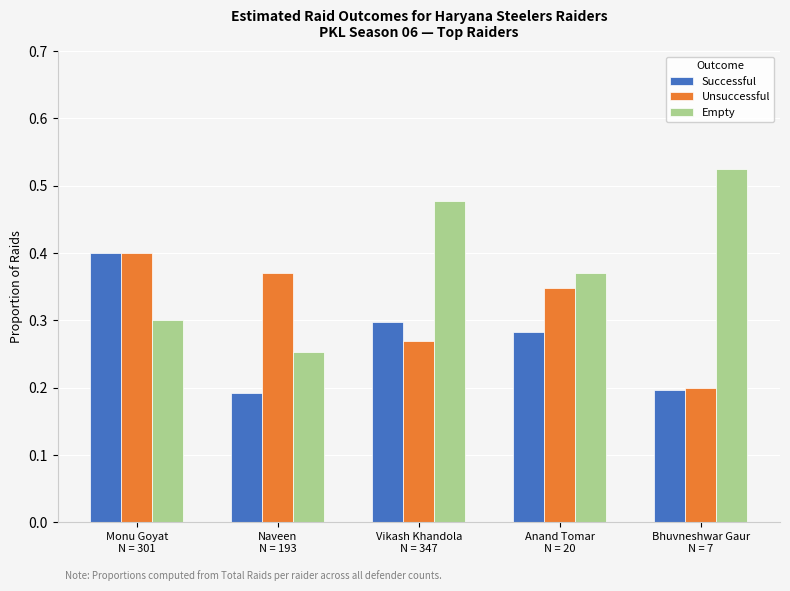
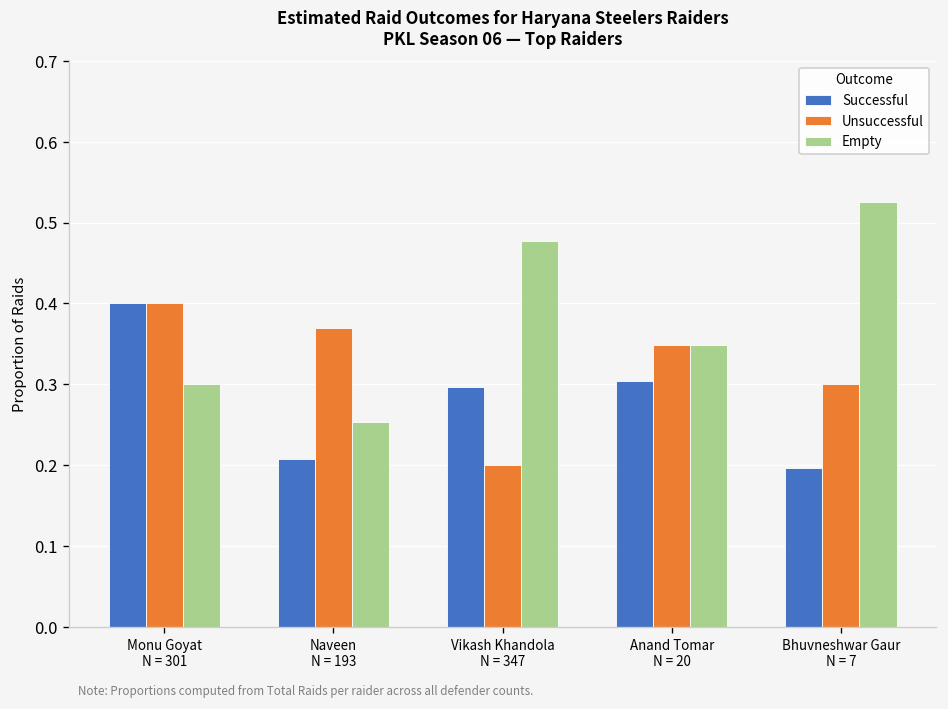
  {
    "Successful": {
      "Monu Goyat N = 301": 0.40,
-     "Naveen N = 193": 0.19,
+     "Naveen N = 193": 0.21,
      "Vikash Khandola N = 347": 0.30,
-     "Anand Tomar N = 20": 0.28,
+     "Anand Tomar N = 20": 0.30,
      "Bhuvneshwar Gaur N = 7": 0.20
    },
    "Unsuccessful": {
      "Monu Goyat N = 301": 0.40,
      "Naveen N = 193": 0.37,
-     "Vikash Khandola N = 347": 0.27,
+     "Vikash Khandola N = 347": 0.20,
      "Anand Tomar N = 20": 0.35,
-     "Bhuvneshwar Gaur N = 7": 0.2
+     "Bhuvneshwar Gaur N = 7": 0.3
    },
    "Empty": {
      "Monu Goyat N = 301": 0.30,
      "Naveen N = 193": 0.25,
      "Vikash Khandola N = 347": 0.48,
-     "Anand Tomar N = 20": 0.37,
+     "Anand Tomar N = 20": 0.35,
      "Bhuvneshwar Gaur N = 7": 0.53
    }
  }
